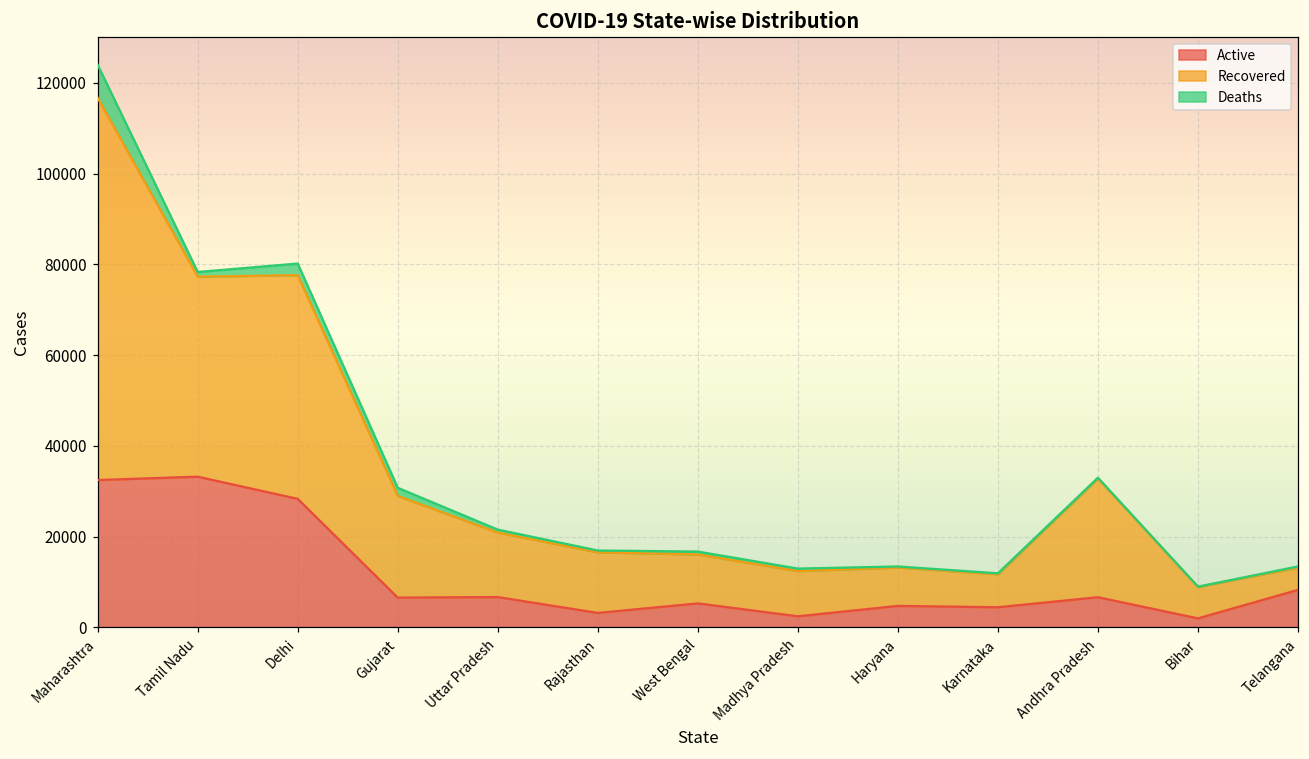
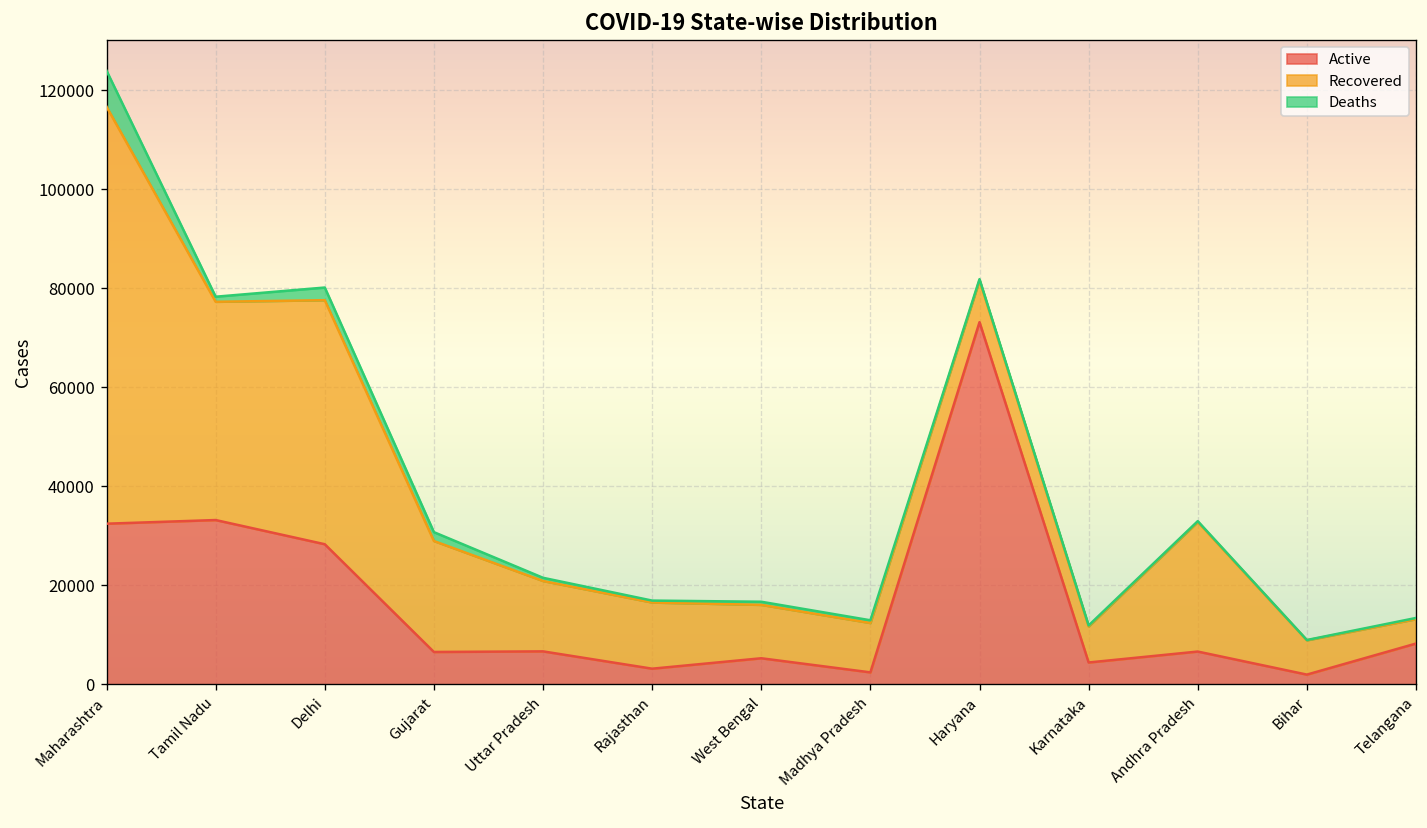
  {
    "Active": {
      "Maharashtra": 32000,
      "Tamil Nadu": 33000,
      "Delhi": 28000,
      "Gujarat": 7000,
      "Uttar Pradesh": 7000,
      "Rajasthan": 3000,
      "West Bengal": 5000,
      "Madhya Pradesh": 2000,
-     "Haryana": 5000,
+     "Haryana": 73000,
      "Karnataka": 4000,
      "Andhra Pradesh": 7000,
      "Bihar": 2000,
      "Telangana": 8000
    },
    "Recovered": {
      "Maharashtra": 84000,
      "Tamil Nadu": 44000,
      "Delhi": 49000,
      "Gujarat": 22000,
      "Uttar Pradesh": 14000
    },
    "Deaths": {
      "Maharashtra": 7000,
      "Tamil Nadu": 1000,
      "Delhi": 3000,
      "Gujarat": 2000,
      "Uttar Pradesh": 1000
    }
  }
